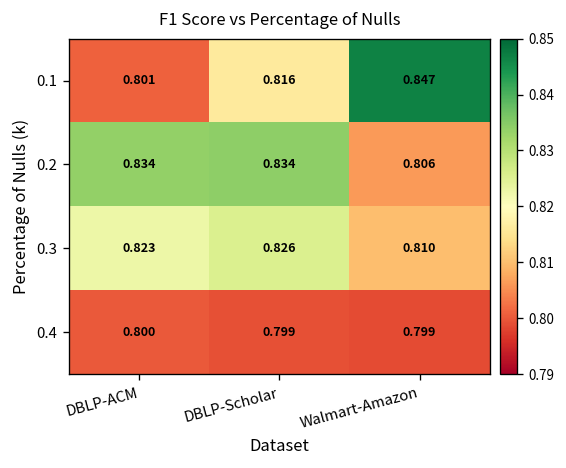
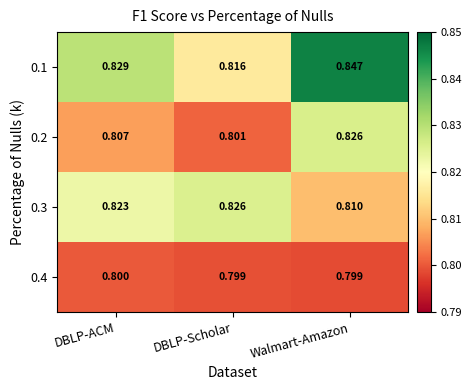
  {
    "0.1": {
-     "DBLP-ACM": 0.801,
+     "DBLP-ACM": 0.829,
      "DBLP-Scholar": 0.816,
      "Walmart-Amazon": 0.847
    },
    "0.2": {
-     "DBLP-ACM": 0.834,
-     "DBLP-Scholar": 0.834,
-     "Walmart-Amazon": 0.806
+     "DBLP-ACM": 0.807,
+     "DBLP-Scholar": 0.801,
+     "Walmart-Amazon": 0.826
    },
    "0.3": {
      "DBLP-ACM": 0.823,
      "DBLP-Scholar": 0.826,
      "Walmart-Amazon": 0.810
    },
    "0.4": {
      "DBLP-ACM": 0.800,
      "DBLP-Scholar": 0.799,
      "Walmart-Amazon": 0.799
    }
  }
